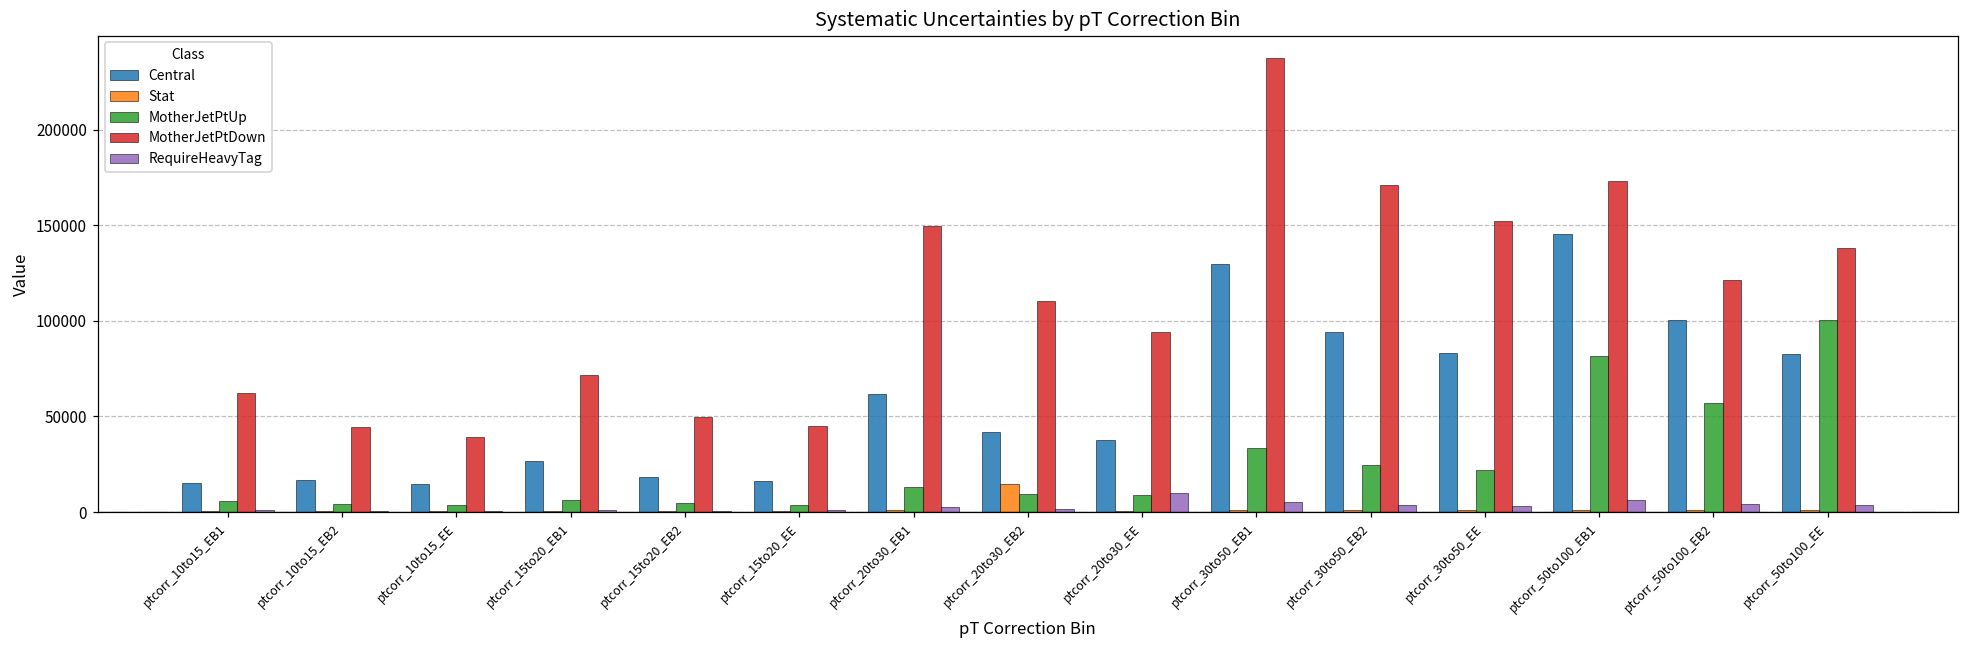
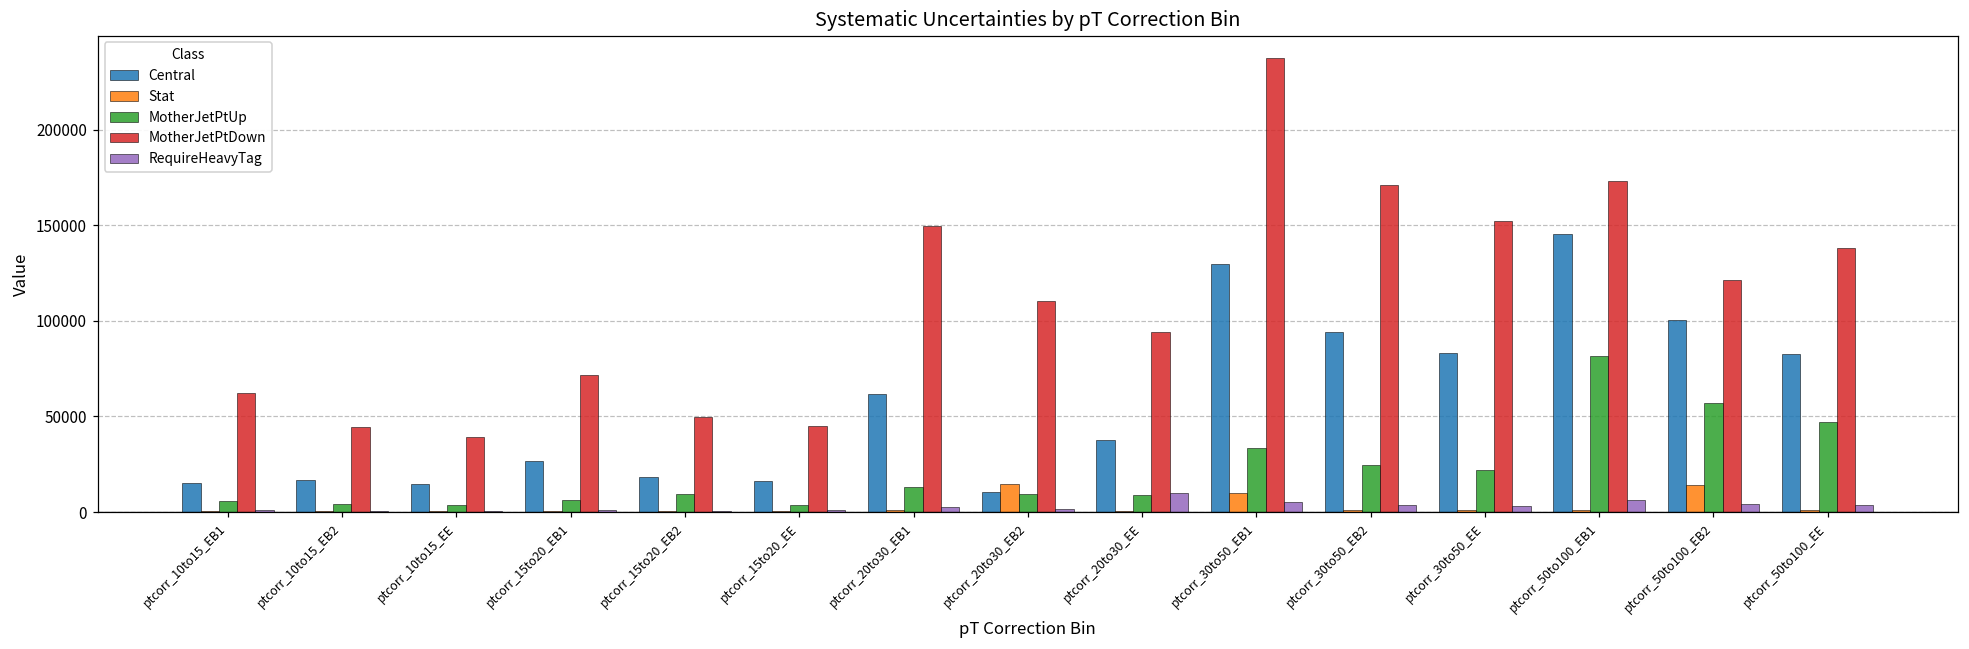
  {
    "Central": {
      "ptcorr_10to15_EB1": 15000,
      "ptcorr_10to15_EB2": 17000,
      "ptcorr_10to15_EE": 15000,
      "ptcorr_15to20_EB1": 27000,
      "ptcorr_15to20_EB2": 18000,
      "ptcorr_15to20_EE": 16000,
      "ptcorr_20to30_EB1": 62000,
-     "ptcorr_20to30_EB2": 42000,
+     "ptcorr_20to30_EB2": 11000,
      "ptcorr_20to30_EE": 38000,
      "ptcorr_30to50_EB1": 130000,
      "ptcorr_30to50_EB2": 94000,
      "ptcorr_30to50_EE": 83000,
      "ptcorr_50to100_EB1": 146000,
      "ptcorr_50to100_EB2": 100000,
      "ptcorr_50to100_EE": 83000
    },
    "Stat": {
      "ptcorr_20to30_EB2": 14000,
-     "ptcorr_30to50_EB1": 1000,
-     "ptcorr_50to100_EB2": 1000
+     "ptcorr_30to50_EB1": 10000,
+     "ptcorr_50to100_EB2": 14000
    },
    "MotherJetPtUp": {
      "ptcorr_10to15_EB1": 6000,
      "ptcorr_10to15_EB2": 4000,
      "ptcorr_10to15_EE": 4000,
      "ptcorr_15to20_EB1": 6000,
-     "ptcorr_15to20_EB2": 5000,
+     "ptcorr_15to20_EB2": 9000,
      "ptcorr_15to20_EE": 4000,
      "ptcorr_20to30_EB1": 13000,
      "ptcorr_20to30_EB2": 9000,
      "ptcorr_20to30_EE": 9000,
      "ptcorr_30to50_EB1": 33000,
      "ptcorr_30to50_EB2": 24000,
      "ptcorr_30to50_EE": 22000,
      "ptcorr_50to100_EB1": 82000,
      "ptcorr_50to100_EB2": 57000,
-     "ptcorr_50to100_EE": 101000
+     "ptcorr_50to100_EE": 47000
    },
    "MotherJetPtDown": {
      "ptcorr_10to15_EB1": 63000,
      "ptcorr_10to15_EB2": 45000,
      "ptcorr_10to15_EE": 39000,
      "ptcorr_15to20_EB1": 72000,
      "ptcorr_15to20_EB2": 50000,
      "ptcorr_15to20_EE": 45000,
      "ptcorr_20to30_EB1": 150000,
      "ptcorr_20to30_EB2": 110000,
      "ptcorr_20to30_EE": 94000,
      "ptcorr_30to50_EB1": 237000,
      "ptcorr_30to50_EB2": 171000,
      "ptcorr_30to50_EE": 152000,
      "ptcorr_50to100_EB1": 173000,
      "ptcorr_50to100_EB2": 121000,
      "ptcorr_50to100_EE": 138000
    },
    "RequireHeavyTag": {
      "ptcorr_20to30_EB1": 3000,
      "ptcorr_20to30_EB2": 2000,
      "ptcorr_20to30_EE": 10000,
      "ptcorr_30to50_EB1": 5000,
      "ptcorr_30to50_EB2": 4000,
      "ptcorr_30to50_EE": 3000,
      "ptcorr_50to100_EB1": 6000,
      "ptcorr_50to100_EB2": 4000,
      "ptcorr_50to100_EE": 3000
    }
  }
